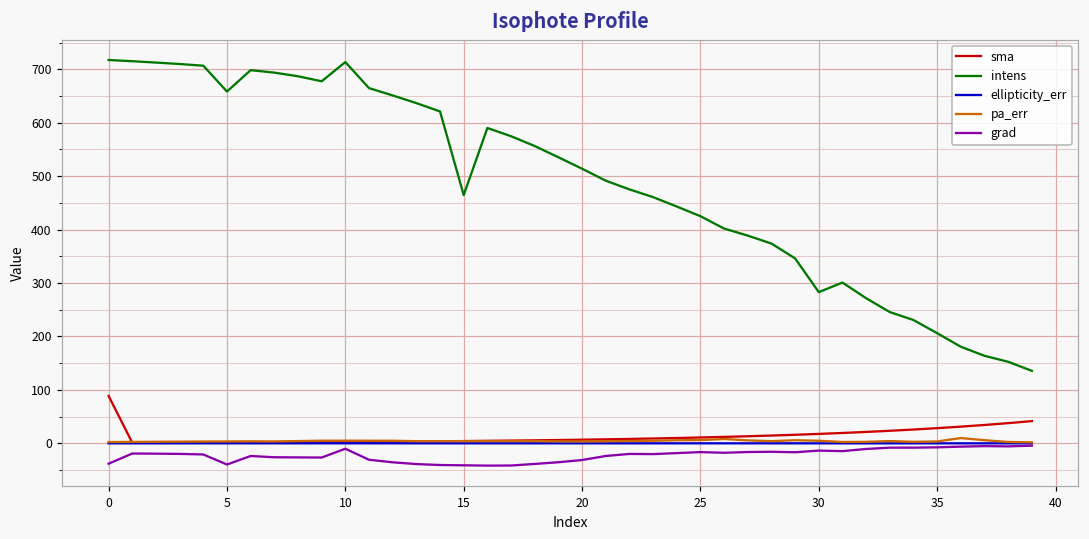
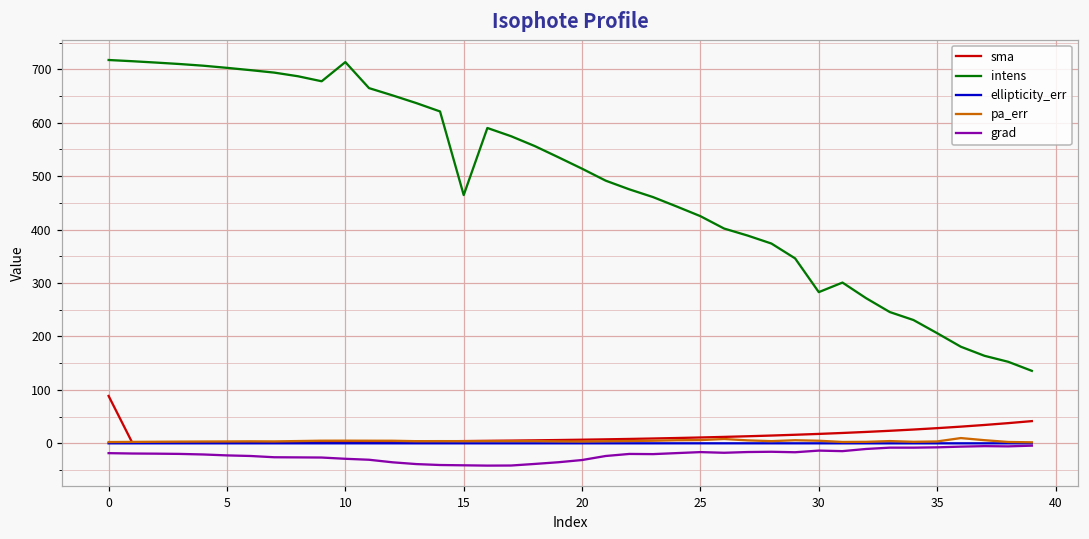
  {
    "sma": {
      "0": 90,
      "30": 20,
      "35": 30
    },
    "intens": {
      "0": 720,
-     "5": 660,
+     "5": 700,
      "10": 710,
      "15": 460,
      "20": 510,
      "25": 430,
      "30": 280,
      "35": 210
    },
    "ellipticity_err": {
      "25": 0
    },
    "grad": {
-     "0": -40,
-     "5": -40,
-     "10": -10,
+     "0": -20,
+     "5": -20,
+     "10": -30,
      "15": -40,
      "20": -30,
      "25": -20,
      "30": -10,
      "35": -10
    }
  }
